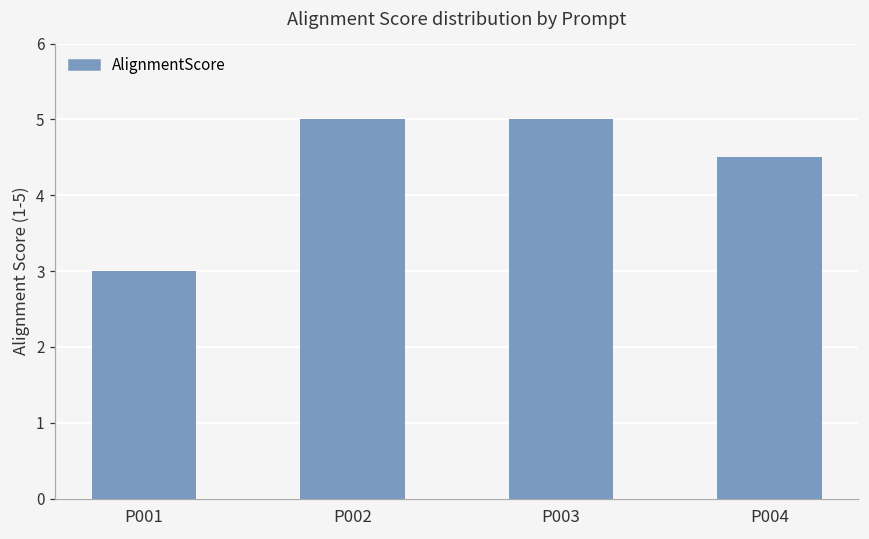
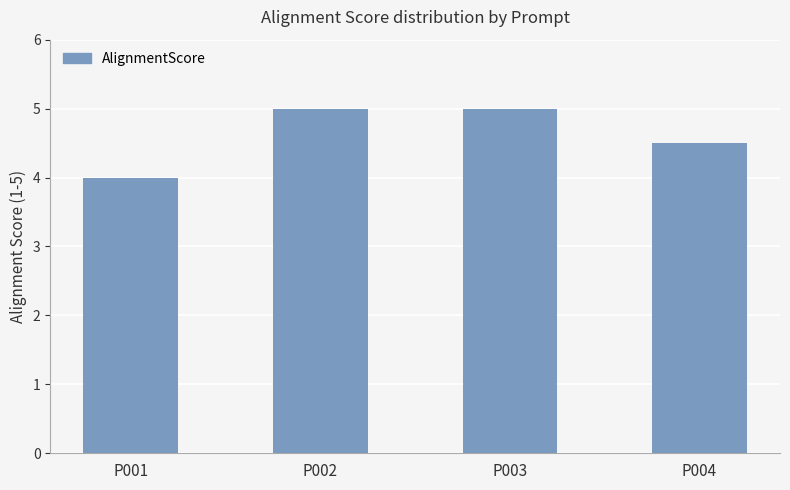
  {
-   "P001": 3,
+   "P001": 4,
    "P002": 5,
    "P003": 5,
    "P004": 4.5
  }
